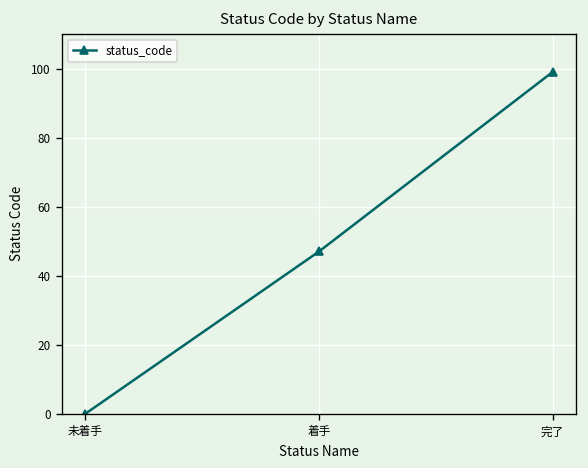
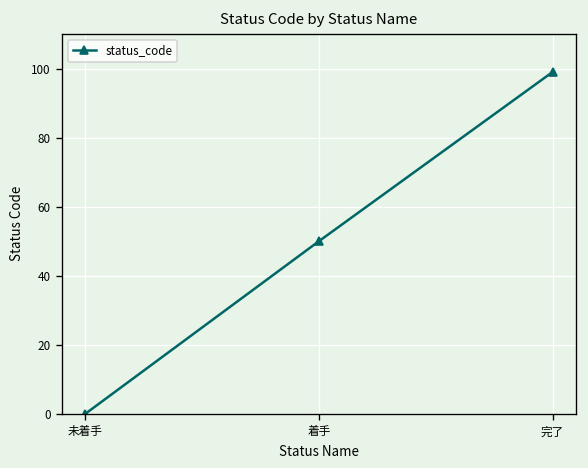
  {
    "未着手": 0,
-   "着手": 47,
+   "着手": 50,
    "完了": 99
  }
